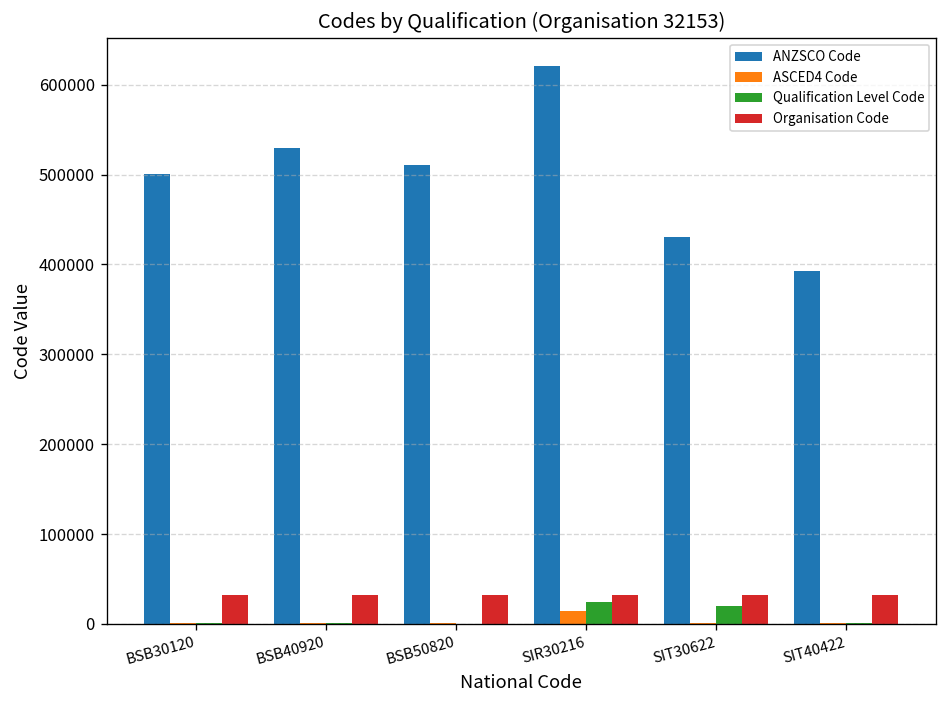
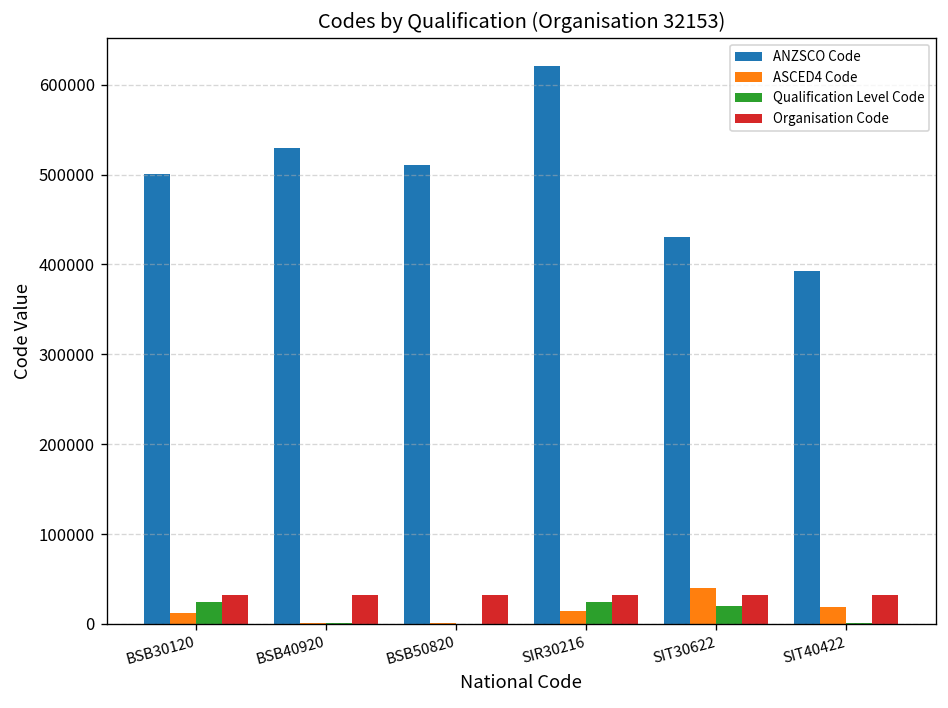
  {
    "ANZSCO Code": {
      "BSB30120": 500000,
      "BSB40920": 530000,
      "BSB50820": 510000,
      "SIR30216": 620000,
      "SIT30622": 430000,
      "SIT40422": 390000
    },
    "ASCED4 Code": {
-     "BSB30120": 0,
+     "BSB30120": 10000,
      "SIR30216": 10000,
-     "SIT30622": 0,
-     "SIT40422": 0
+     "SIT30622": 40000,
+     "SIT40422": 20000
    },
    "Qualification Level Code": {
-     "BSB30120": 0,
+     "BSB30120": 20000,
      "SIR30216": 20000,
      "SIT30622": 20000
    },
    "Organisation Code": {
      "BSB30120": 30000,
      "BSB40920": 30000,
      "BSB50820": 30000,
      "SIR30216": 30000,
      "SIT30622": 30000,
      "SIT40422": 30000
    }
  }
